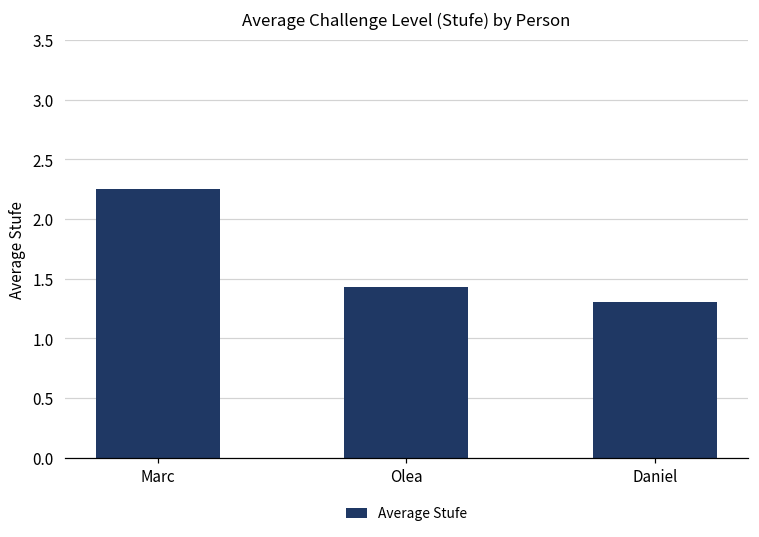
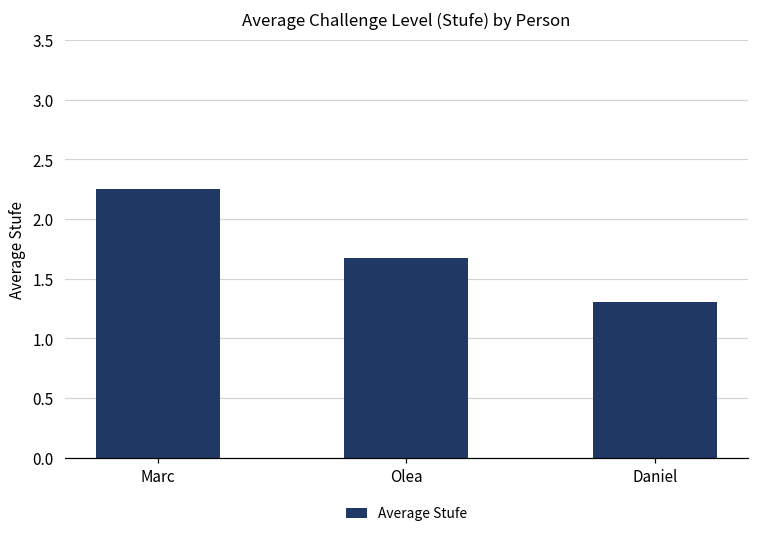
  {
    "Marc": 2.25,
-   "Olea": 1.43,
+   "Olea": 1.67,
    "Daniel": 1.30
  }
